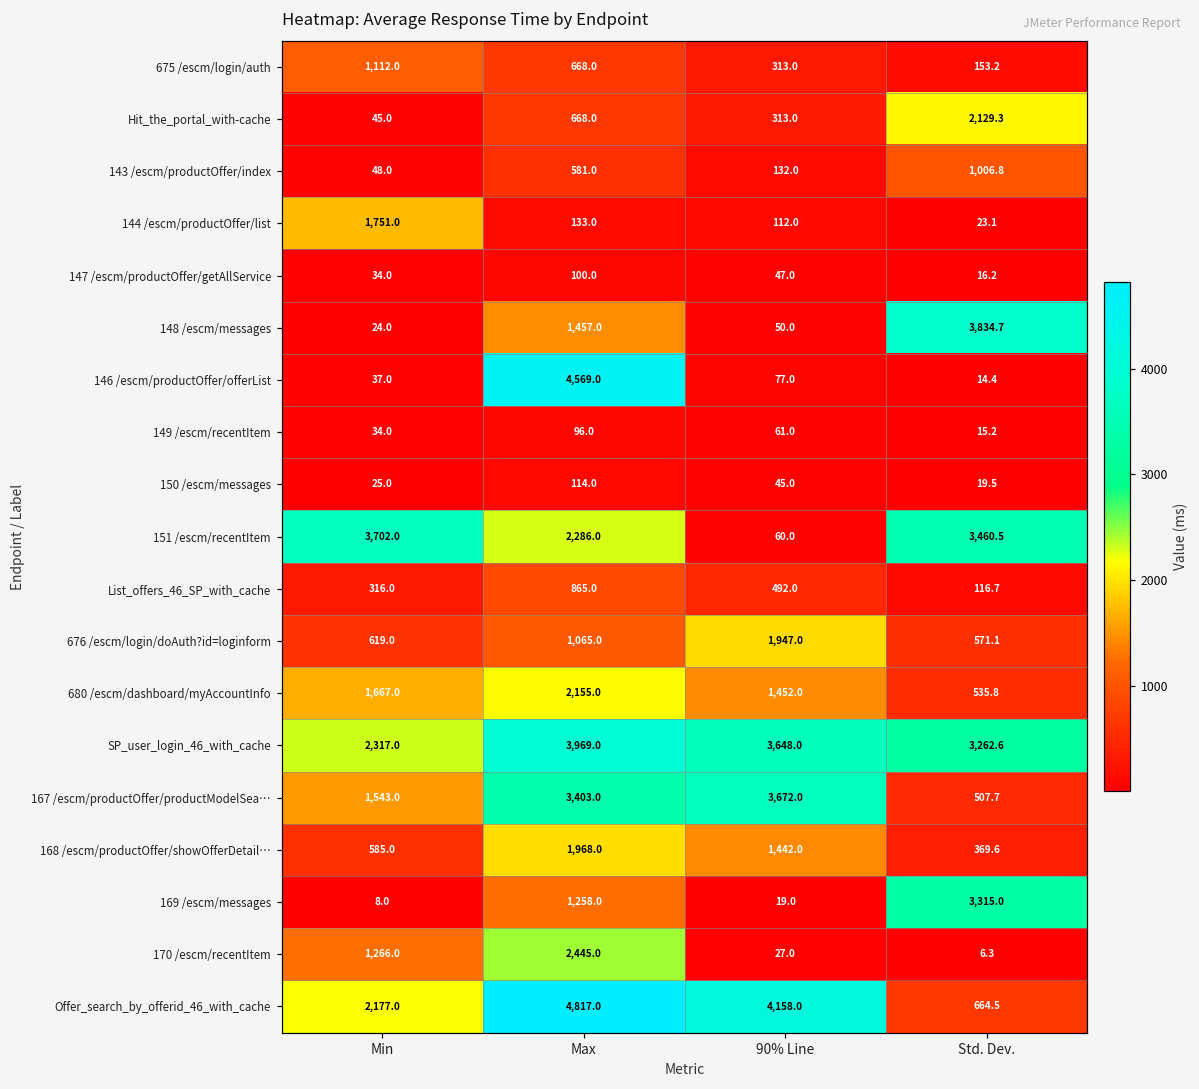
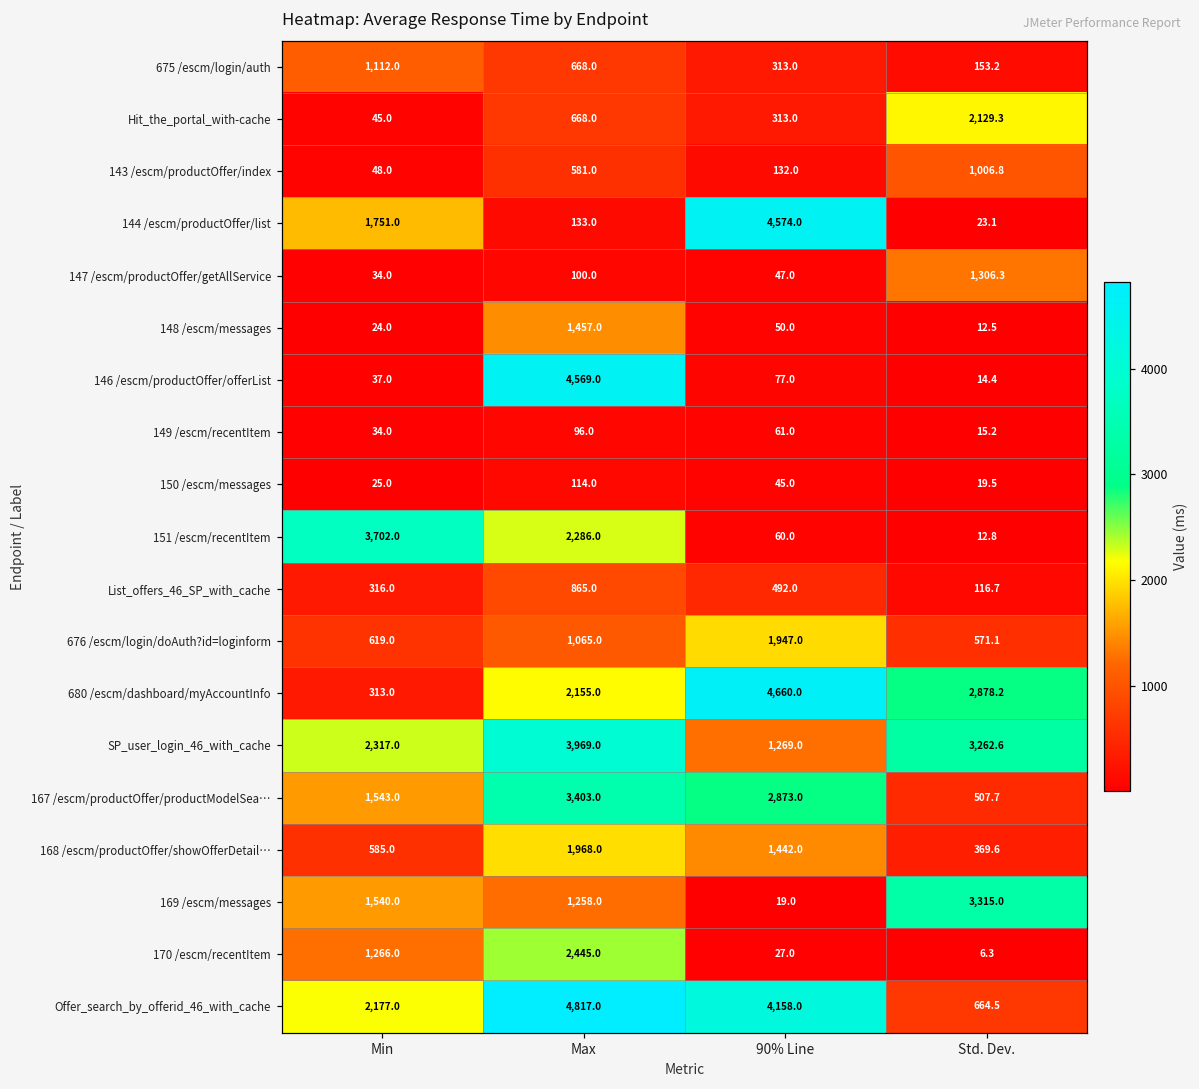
  {
    "675 /escm/login/auth": {
      "Min": "1,112.0",
      "Max": "668.0",
      "90% Line": "313.0",
      "Std. Dev.": "153.2"
    },
    "Hit_the_portal_with-cache": {
      "Min": "45.0",
      "Max": "668.0",
      "90% Line": "313.0",
      "Std. Dev.": "2,129.3"
    },
    "143 /escm/productOffer/index": {
      "Min": "48.0",
      "Max": "581.0",
      "90% Line": "132.0",
      "Std. Dev.": "1,006.8"
    },
    "144 /escm/productOffer/list": {
      "Min": "1,751.0",
      "Max": "133.0",
-     "90% Line": "112.0",
+     "90% Line": "4,574.0",
      "Std. Dev.": "23.1"
    },
    "147 /escm/productOffer/getAllService": {
      "Min": "34.0",
      "Max": "100.0",
      "90% Line": "47.0",
-     "Std. Dev.": "16.2"
+     "Std. Dev.": "1,306.3"
    },
    "148 /escm/messages": {
      "Min": "24.0",
      "Max": "1,457.0",
      "90% Line": "50.0",
-     "Std. Dev.": "3,834.7"
+     "Std. Dev.": "12.5"
    },
    "146 /escm/productOffer/offerList": {
      "Min": "37.0",
      "Max": "4,569.0",
      "90% Line": "77.0",
      "Std. Dev.": "14.4"
    },
    "149 /escm/recentItem": {
      "Min": "34.0",
      "Max": "96.0",
      "90% Line": "61.0",
      "Std. Dev.": "15.2"
    },
    "150 /escm/messages": {
      "Min": "25.0",
      "Max": "114.0",
      "90% Line": "45.0",
      "Std. Dev.": "19.5"
    },
    "151 /escm/recentItem": {
      "Min": "3,702.0",
      "Max": "2,286.0",
      "90% Line": "60.0",
-     "Std. Dev.": "3,460.5"
+     "Std. Dev.": "12.8"
    },
    "List_offers_46_SP_with_cache": {
      "Min": "316.0",
      "Max": "865.0",
      "90% Line": "492.0",
      "Std. Dev.": "116.7"
    },
    "676 /escm/login/doAuth?id=loginform": {
      "Min": "619.0",
      "Max": "1,065.0",
      "90% Line": "1,947.0",
      "Std. Dev.": "571.1"
    },
    "680 /escm/dashboard/myAccountInfo": {
-     "Min": "1,667.0",
+     "Min": "313.0",
      "Max": "2,155.0",
-     "90% Line": "1,452.0",
-     "Std. Dev.": "535.8"
+     "90% Line": "4,660.0",
+     "Std. Dev.": "2,878.2"
    },
    "SP_user_login_46_with_cache": {
      "Min": "2,317.0",
      "Max": "3,969.0",
-     "90% Line": "3,648.0",
+     "90% Line": "1,269.0",
      "Std. Dev.": "3,262.6"
    },
    "167 /escm/productOffer/productModelSea…": {
      "Min": "1,543.0",
      "Max": "3,403.0",
-     "90% Line": "3,672.0",
+     "90% Line": "2,873.0",
      "Std. Dev.": "507.7"
    },
    "168 /escm/productOffer/showOfferDetail…": {
      "Min": "585.0",
      "Max": "1,968.0",
      "90% Line": "1,442.0",
      "Std. Dev.": "369.6"
    },
    "169 /escm/messages": {
-     "Min": "8.0",
+     "Min": "1,540.0",
      "Max": "1,258.0",
      "90% Line": "19.0",
      "Std. Dev.": "3,315.0"
    },
    "170 /escm/recentItem": {
      "Min": "1,266.0",
      "Max": "2,445.0",
      "90% Line": "27.0",
      "Std. Dev.": "6.3"
    },
    "Offer_search_by_offerid_46_with_cache": {
      "Min": "2,177.0",
      "Max": "4,817.0",
      "90% Line": "4,158.0",
      "Std. Dev.": "664.5"
    }
  }
